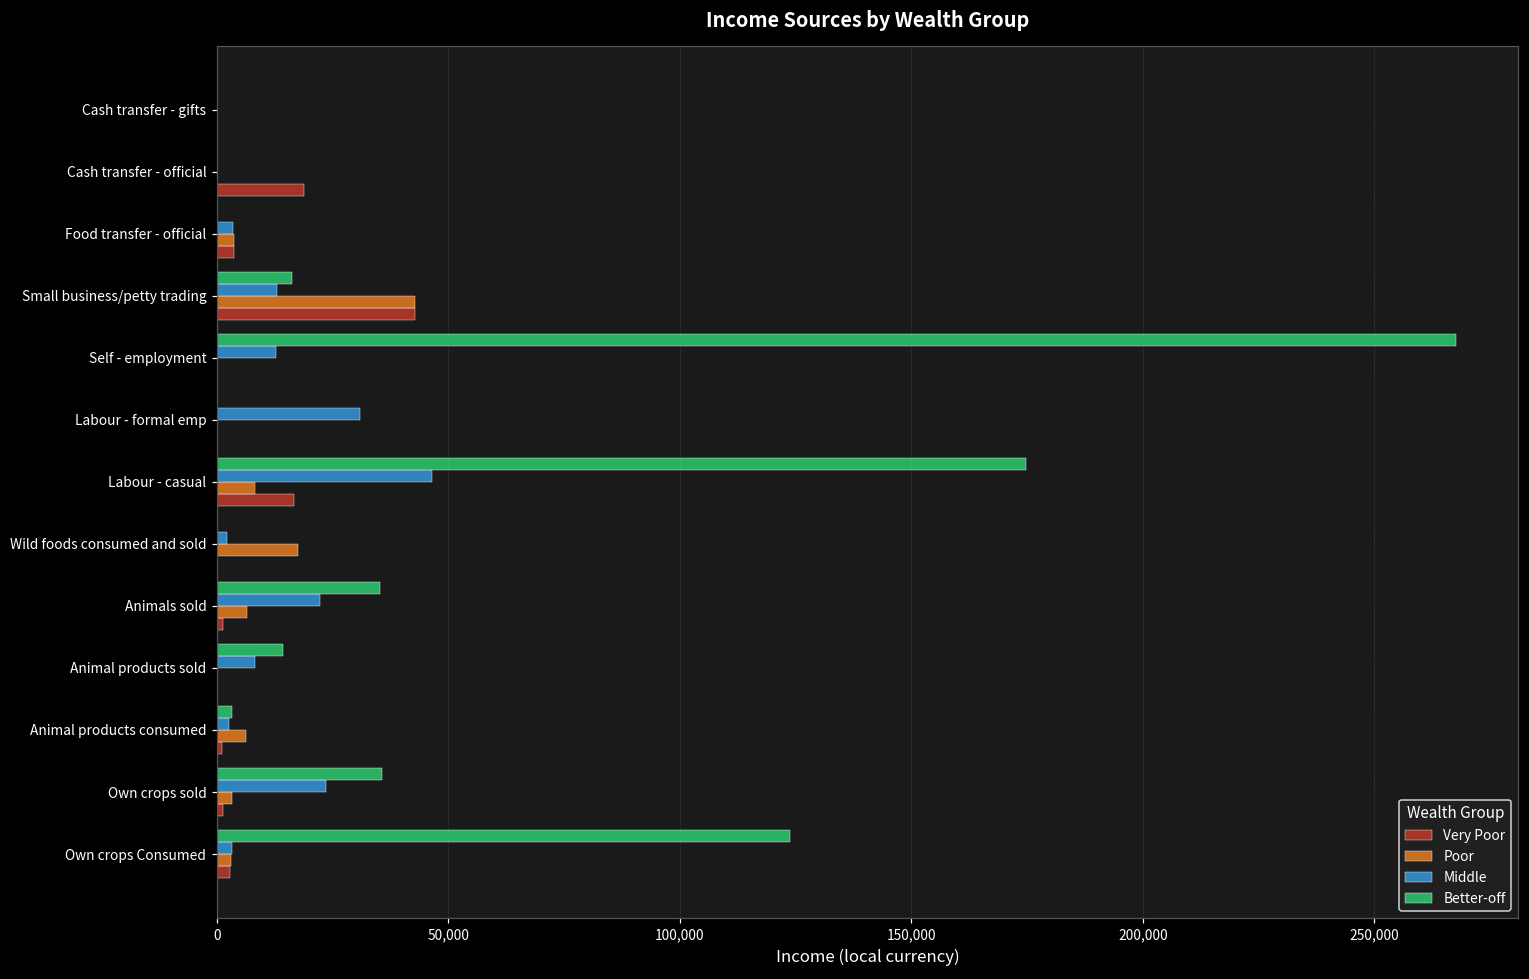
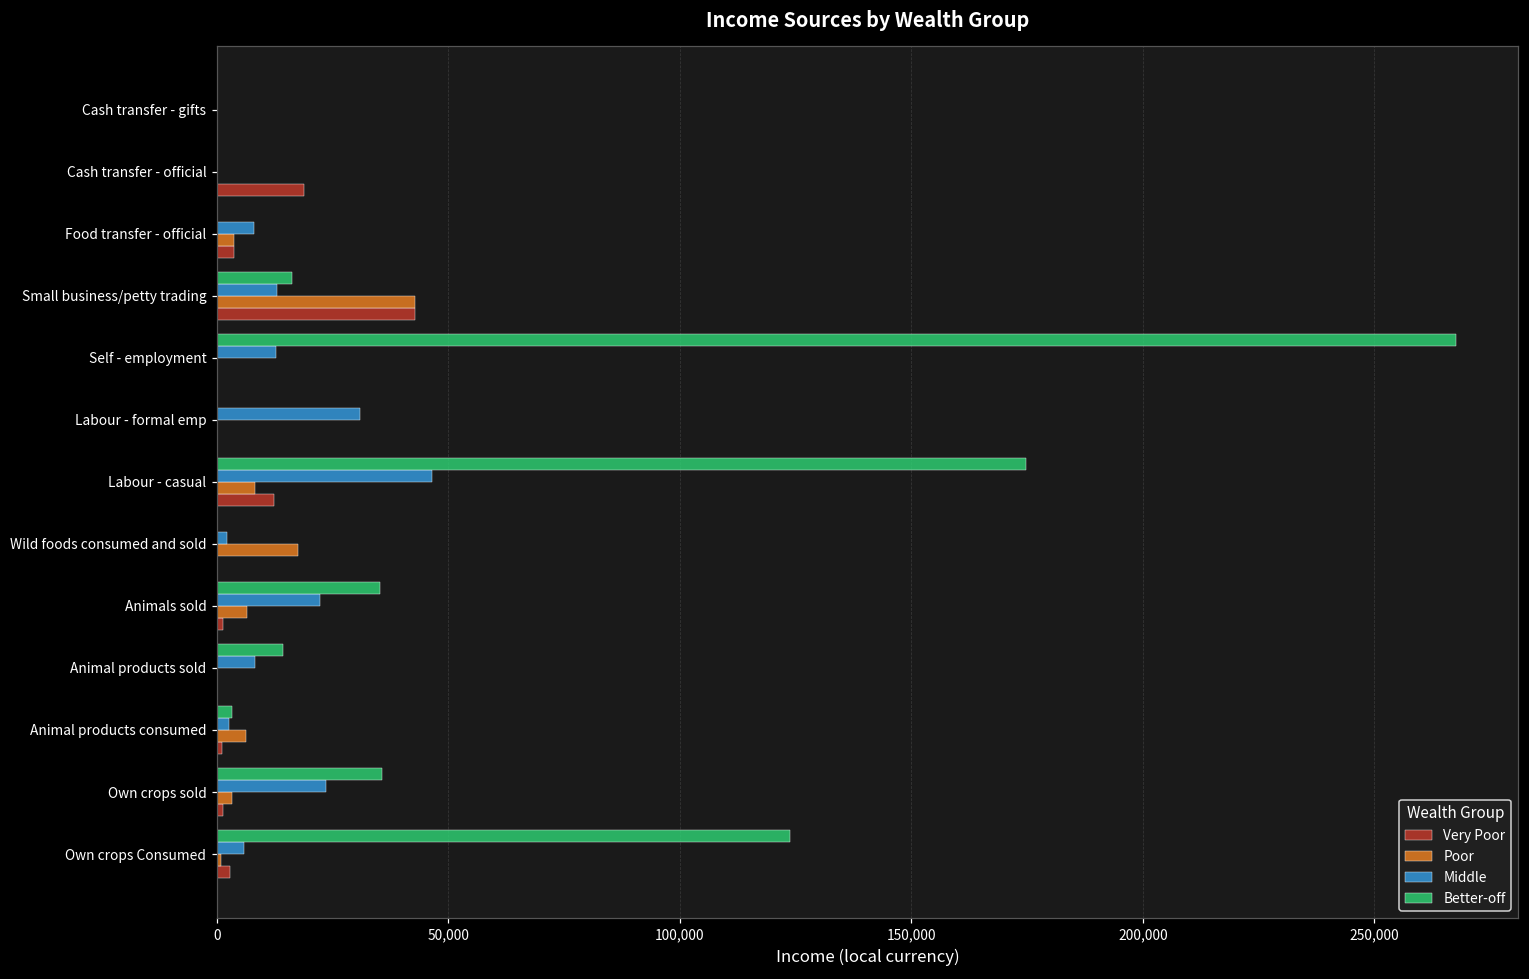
  {
    "Very Poor": {
      "Cash transfer - gifts": "0",
      "Cash transfer - official": "19,000",
      "Food transfer - official": "4,000",
      "Small business/petty trading": "43,000",
      "Self - employment": "0",
      "Labour - formal emp": "0",
-     "Labour - casual": "17,000",
+     "Labour - casual": "12,000",
      "Wild foods consumed and sold": "0",
      "Animals sold": "1,000",
      "Animal products sold": "0",
      "Animal products consumed": "1,000",
      "Own crops sold": "1,000",
      "Own crops Consumed": "3,000"
    },
    "Poor": {
      "Cash transfer - gifts": "0",
      "Cash transfer - official": "0",
      "Food transfer - official": "4,000",
      "Small business/petty trading": "43,000",
      "Self - employment": "0",
      "Labour - formal emp": "0",
      "Labour - casual": "8,000",
      "Wild foods consumed and sold": "17,000",
      "Animals sold": "7,000",
      "Animal products sold": "0",
      "Animal products consumed": "6,000",
      "Own crops sold": "3,000",
-     "Own crops Consumed": "3,000"
+     "Own crops Consumed": "1,000"
    },
    "Middle": {
      "Cash transfer - gifts": "0",
      "Cash transfer - official": "0",
-     "Food transfer - official": "3,000",
+     "Food transfer - official": "8,000",
      "Small business/petty trading": "13,000",
      "Self - employment": "13,000",
      "Labour - formal emp": "31,000",
      "Labour - casual": "46,000",
      "Wild foods consumed and sold": "2,000",
      "Animals sold": "22,000",
      "Animal products sold": "8,000",
      "Animal products consumed": "3,000",
      "Own crops sold": "24,000",
-     "Own crops Consumed": "3,000"
+     "Own crops Consumed": "6,000"
    },
    "Better-off": {
      "Cash transfer - gifts": "0",
      "Cash transfer - official": "0",
      "Food transfer - official": "0",
      "Small business/petty trading": "16,000",
      "Self - employment": "268,000",
      "Labour - formal emp": "0",
      "Labour - casual": "175,000",
      "Wild foods consumed and sold": "0",
      "Animals sold": "35,000",
      "Animal products sold": "14,000",
      "Animal products consumed": "3,000",
      "Own crops sold": "36,000",
      "Own crops Consumed": "124,000"
    }
  }
